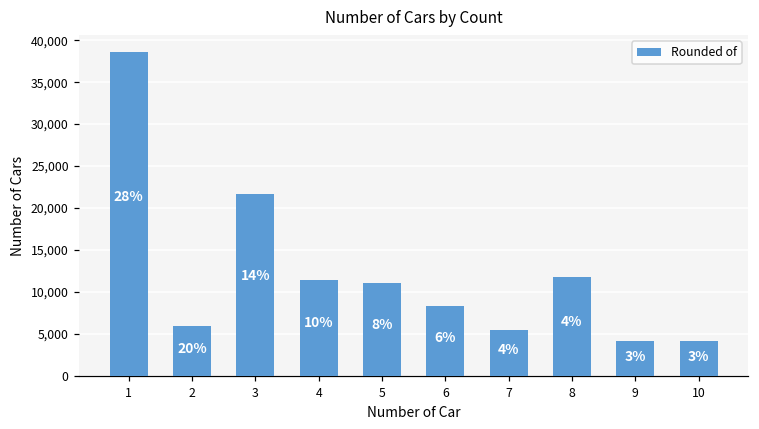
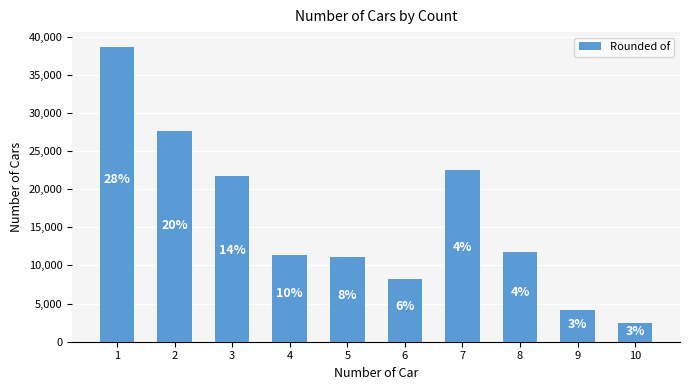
  {
-   "2": "6,000",
-   "7": "6,000",
-   "10": "4,000"
+   "2": "28,000",
+   "7": "23,000",
+   "10": "2,000"
  }
